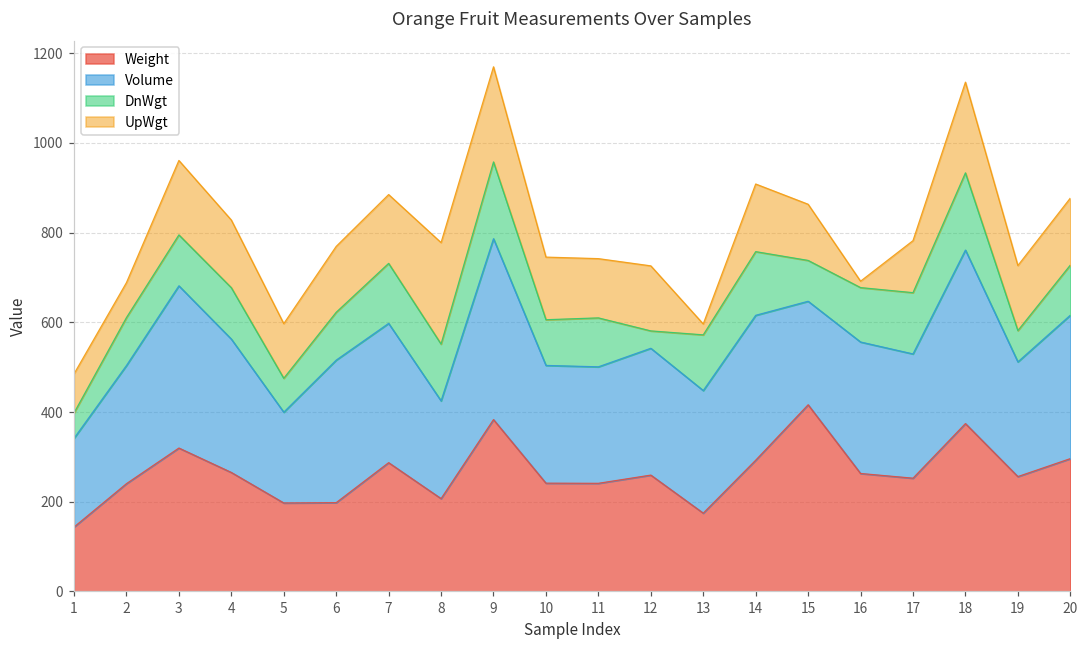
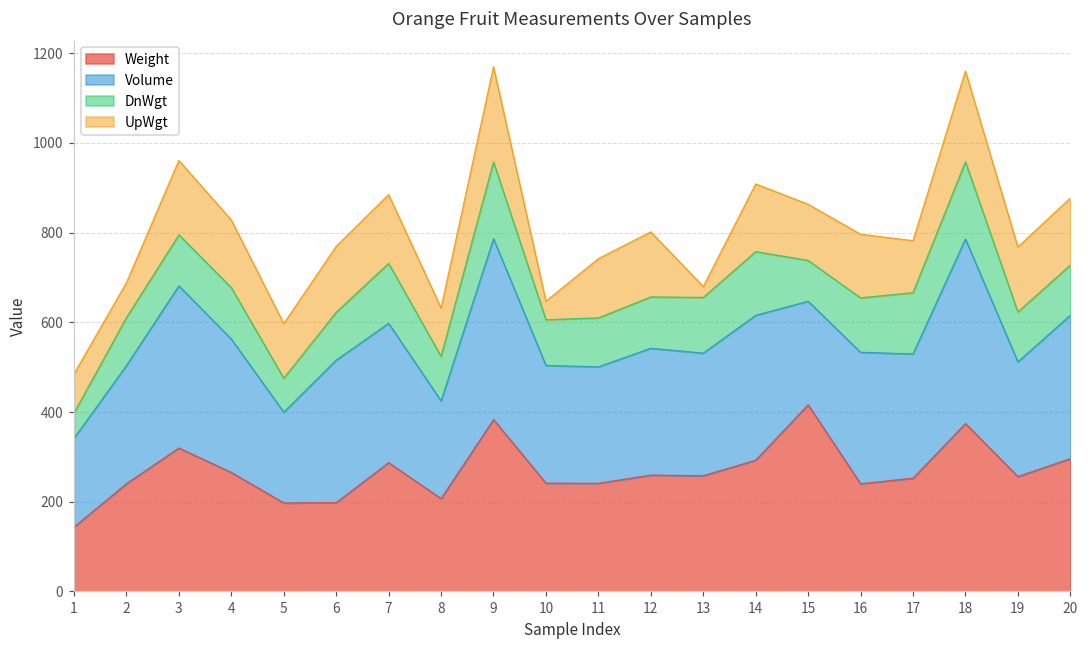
  {
    "Weight": {
      "1": 140,
      "2": 240,
      "3": 320,
      "4": 270,
      "5": 200,
      "6": 200,
      "7": 290,
      "8": 210,
      "9": 380,
      "10": 240,
      "11": 240,
      "12": 260,
-     "13": 170,
+     "13": 260,
      "14": 290,
      "15": 420,
-     "16": 260,
+     "16": 240,
      "17": 250,
      "18": 370,
      "19": 260,
      "20": 300
    },
    "Volume": {
      "1": 200,
      "2": 260,
      "3": 360,
      "4": 300,
      "5": 200,
      "6": 320,
      "7": 310,
      "8": 220,
      "9": 400,
      "10": 260,
      "11": 260,
      "12": 280,
      "13": 270,
      "14": 320,
      "15": 230,
      "16": 290,
      "17": 280,
-     "18": 390,
+     "18": 410,
      "19": 260,
      "20": 320
    },
    "DnWgt": {
      "1": 60,
      "2": 110,
      "3": 110,
      "4": 110,
      "5": 80,
      "6": 110,
      "7": 130,
-     "8": 130,
+     "8": 100,
      "9": 170,
      "10": 100,
      "11": 110,
-     "12": 40,
+     "12": 110,
      "13": 120,
      "14": 140,
      "15": 90,
      "16": 120,
      "17": 140,
      "18": 170,
-     "19": 70,
+     "19": 110,
      "20": 110
    },
    "UpWgt": {
      "1": 90,
      "2": 80,
      "3": 170,
      "4": 150,
      "5": 120,
      "6": 150,
      "7": 150,
-     "8": 230,
+     "8": 110,
      "9": 210,
-     "10": 140,
+     "10": 40,
      "11": 130,
      "12": 140,
      "13": 20,
      "14": 150,
      "15": 130,
-     "16": 10,
+     "16": 140,
      "17": 120,
      "18": 200,
      "19": 150,
      "20": 150
    }
  }
